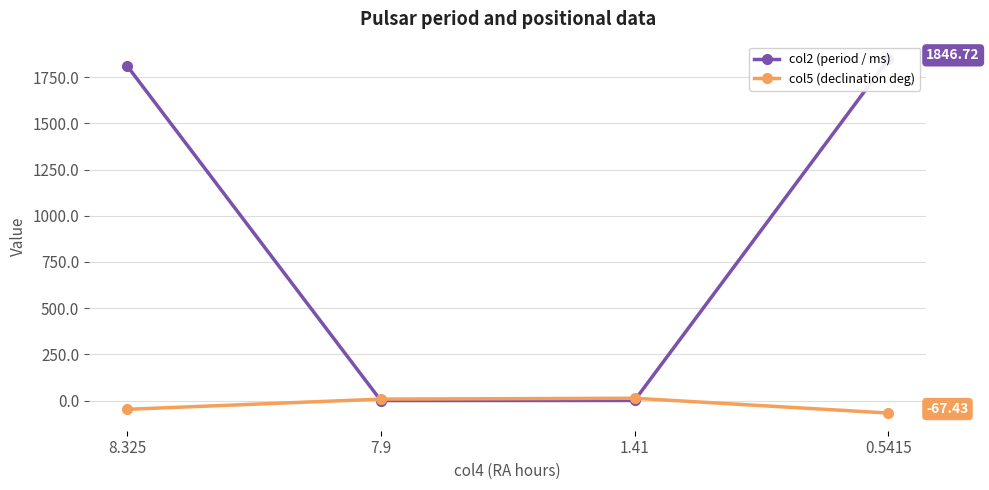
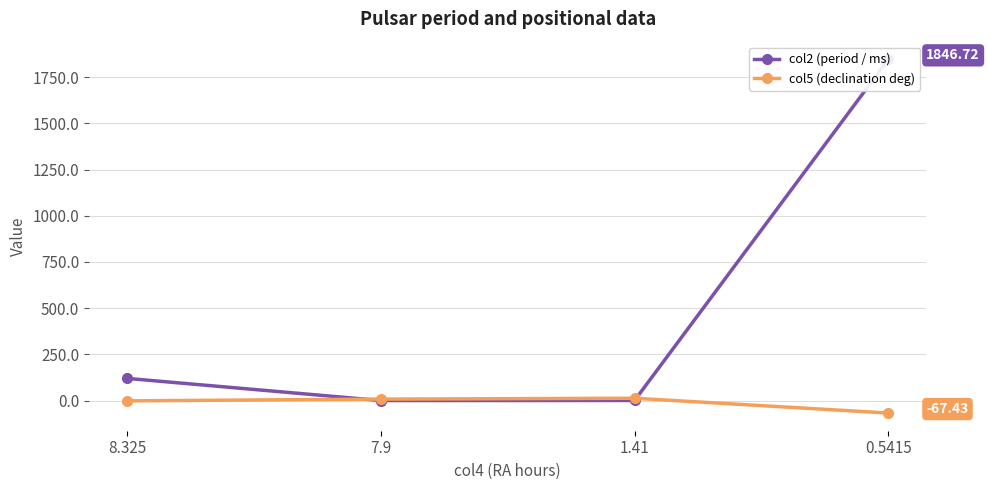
  {
    "col2 (period / ms)": {
-     "8.325": 1810
+     "8.325": 120
    },
    "col5 (declination deg)": {
-     "8.325": -50,
+     "8.325": 0,
      "0.5415": -70
    }
  }
